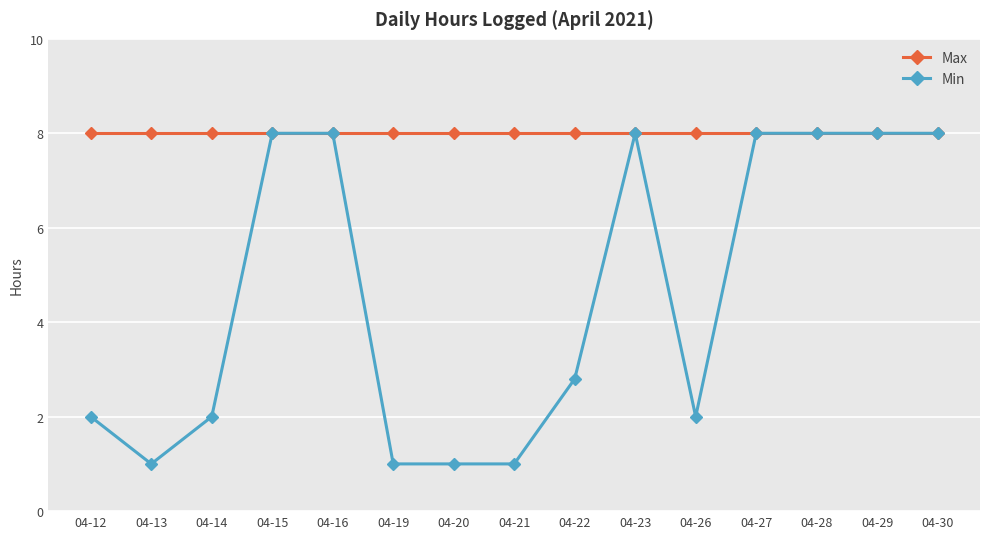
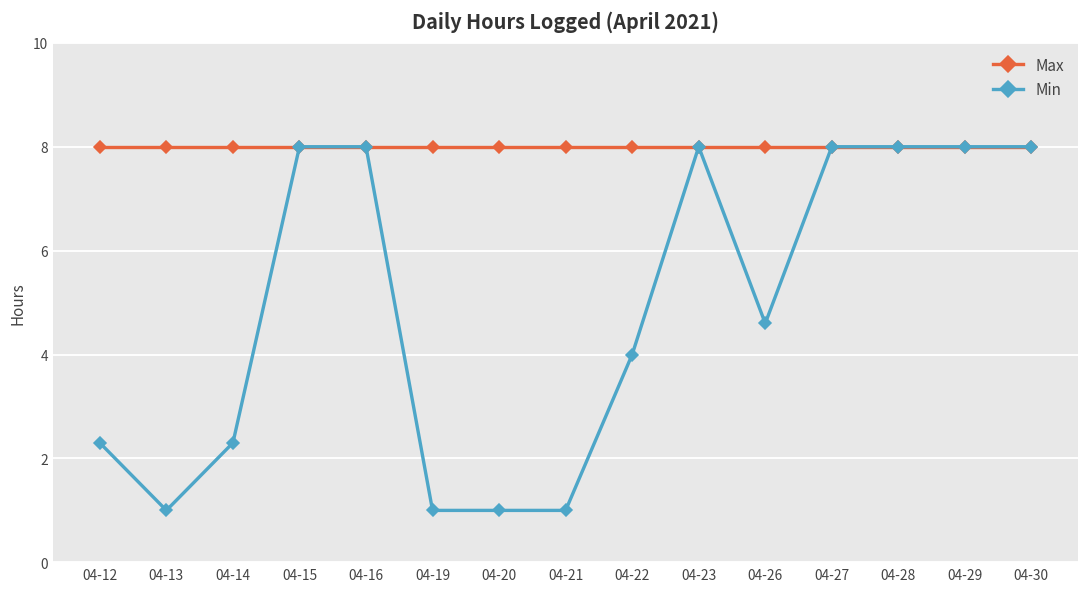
  {
    "Max": {
      "04-12": 8.0,
      "04-13": 8.0,
      "04-14": 8.0,
      "04-19": 8.0,
      "04-20": 8.0,
      "04-21": 8.0,
      "04-22": 8.0,
      "04-26": 8.0
    },
    "Min": {
-     "04-12": 2.0,
+     "04-12": 2.3,
      "04-13": 1.0,
-     "04-14": 2.0,
+     "04-14": 2.3,
      "04-19": 1.0,
      "04-20": 1.0,
      "04-21": 1.0,
-     "04-22": 2.8,
-     "04-26": 2.0
+     "04-22": 4.0,
+     "04-26": 4.6
    }
  }
